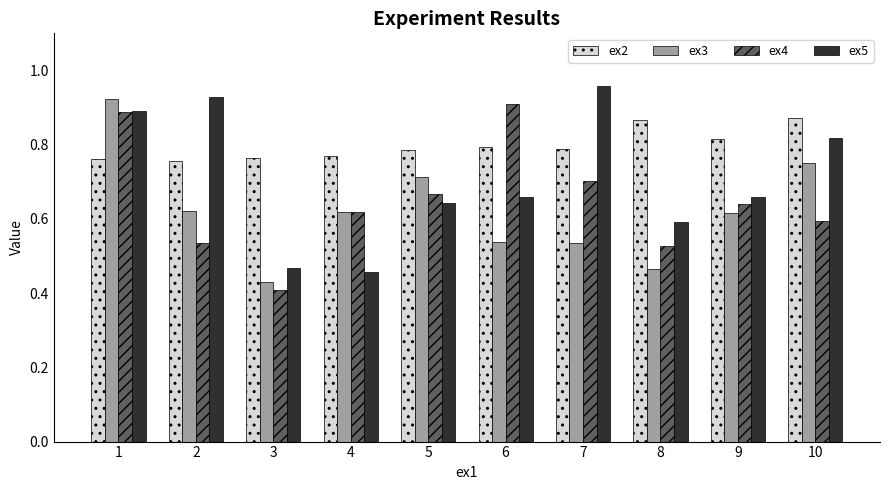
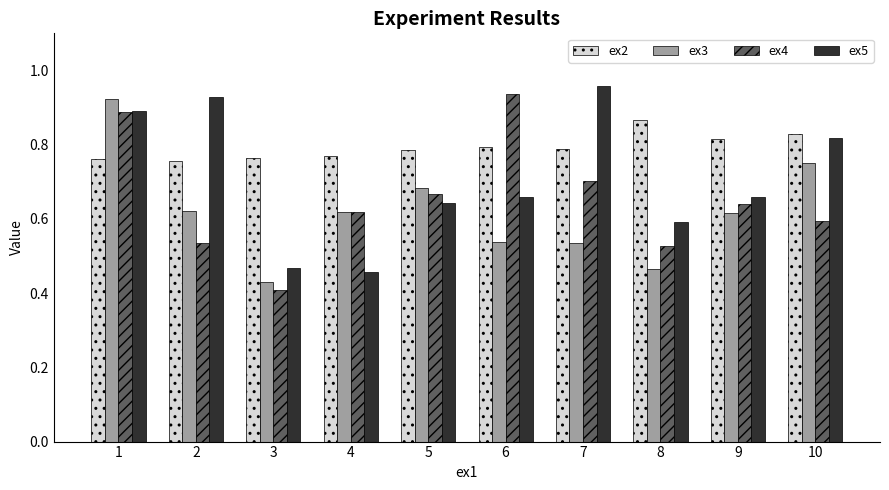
  {
    "ex2": {
      "1": 0.76,
      "2": 0.76,
      "3": 0.77,
      "4": 0.77,
      "5": 0.79,
      "6": 0.79,
      "7": 0.79,
      "8": 0.87,
      "9": 0.82,
-     "10": 0.87
+     "10": 0.83
    },
    "ex3": {
      "1": 0.92,
      "2": 0.62,
      "3": 0.43,
      "4": 0.62,
-     "5": 0.71,
+     "5": 0.68,
      "6": 0.54,
      "7": 0.54,
      "8": 0.46,
      "9": 0.62,
      "10": 0.75
    },
    "ex4": {
      "1": 0.89,
      "2": 0.54,
      "3": 0.41,
      "4": 0.62,
      "5": 0.67,
-     "6": 0.91,
+     "6": 0.94,
      "7": 0.70,
      "8": 0.53,
      "9": 0.64,
      "10": 0.59
    },
    "ex5": {
      "1": 0.89,
      "2": 0.93,
      "3": 0.47,
      "4": 0.46,
      "5": 0.64,
      "6": 0.66,
      "7": 0.96,
      "8": 0.59,
      "9": 0.66,
      "10": 0.82
    }
  }
